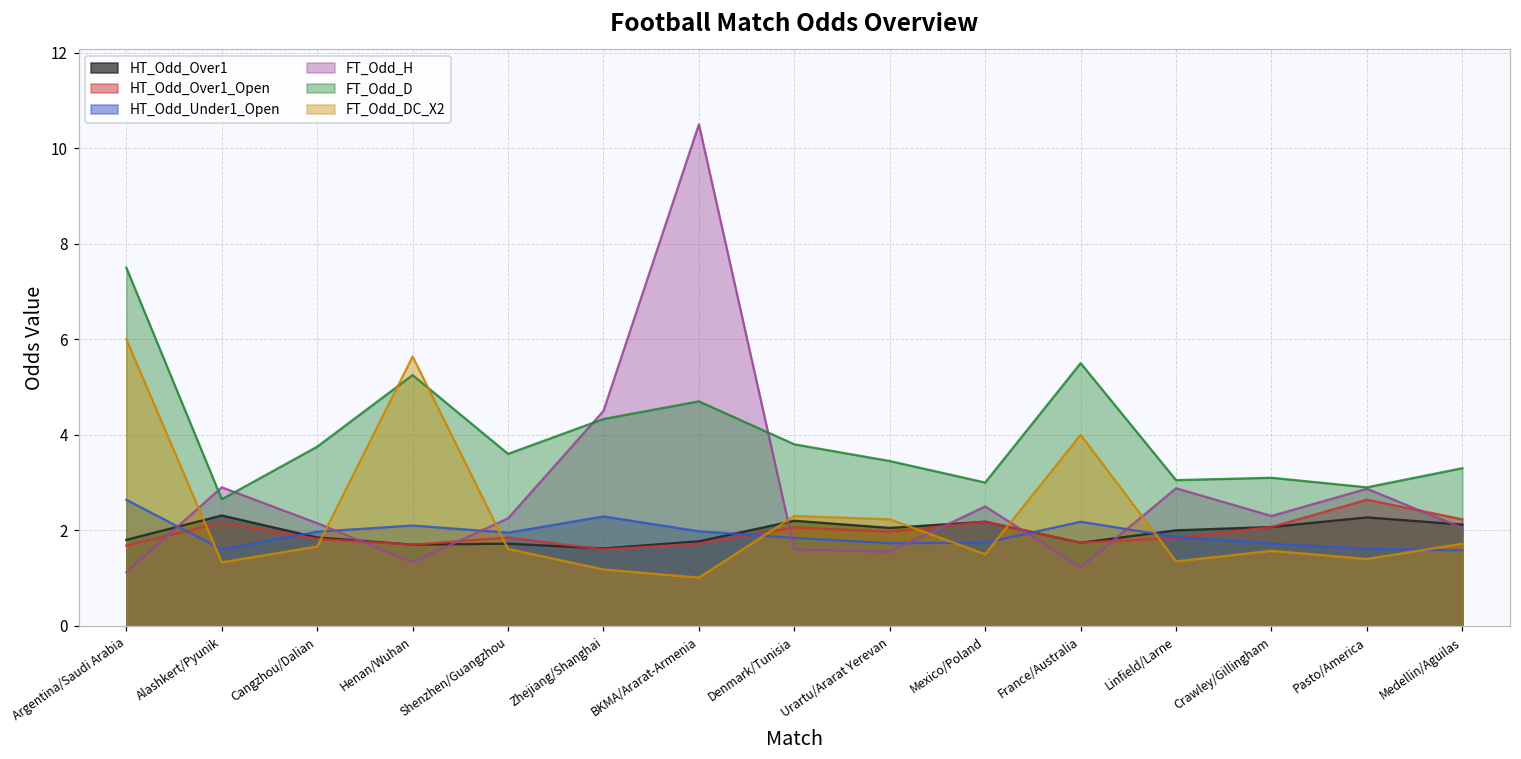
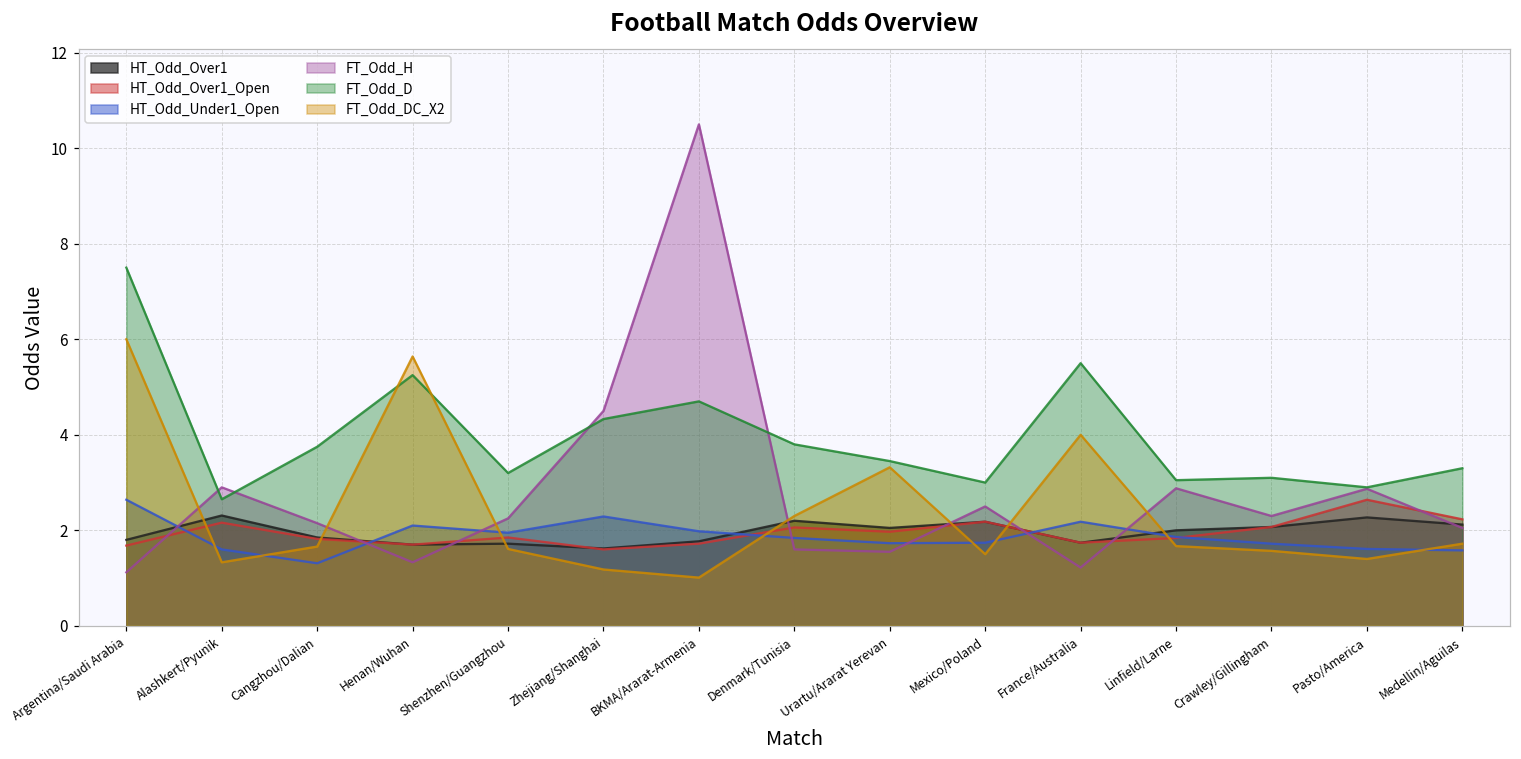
  {
    "HT_Odd_Over1": {
      "Argentina/Saudi Arabia": 1.8,
      "Alashkert/Pyunik": 2.3,
      "Shenzhen/Guangzhou": 1.7,
      "Denmark/Tunisia": 2.2,
      "Urartu/Ararat Yerevan": 2.1,
      "Linfield/Larne": 2.0,
      "Pasto/America": 2.3,
      "Medellin/Aguilas": 2.1
    },
    "HT_Odd_Over1_Open": {
      "Argentina/Saudi Arabia": 1.7,
      "Alashkert/Pyunik": 2.2,
      "Shenzhen/Guangzhou": 1.9,
      "Denmark/Tunisia": 2.1,
      "Urartu/Ararat Yerevan": 2.0,
      "Pasto/America": 2.6,
      "Medellin/Aguilas": 2.2
    },
    "HT_Odd_Under1_Open": {
      "Argentina/Saudi Arabia": 2.6,
      "Alashkert/Pyunik": 1.6,
-     "Cangzhou/Dalian": 2.0,
+     "Cangzhou/Dalian": 1.3,
      "Henan/Wuhan": 2.1,
      "Shenzhen/Guangzhou": 2.0,
      "Zhejiang/Shanghai": 2.3,
      "BKMA/Ararat-Armenia": 2.0,
      "Denmark/Tunisia": 1.8,
      "Urartu/Ararat Yerevan": 1.7,
      "Mexico/Poland": 1.7,
      "France/Australia": 2.2,
      "Crawley/Gillingham": 1.7,
      "Pasto/America": 1.6,
      "Medellin/Aguilas": 1.6
    },
    "FT_Odd_H": {
      "Argentina/Saudi Arabia": 1.1,
      "Alashkert/Pyunik": 2.9,
      "Cangzhou/Dalian": 2.2,
      "Henan/Wuhan": 1.3,
      "Shenzhen/Guangzhou": 2.3,
      "Zhejiang/Shanghai": 4.5,
      "BKMA/Ararat-Armenia": 10.5,
      "Denmark/Tunisia": 1.6,
      "Urartu/Ararat Yerevan": 1.6,
      "Mexico/Poland": 2.5,
      "France/Australia": 1.2,
      "Linfield/Larne": 2.9,
      "Crawley/Gillingham": 2.3,
      "Medellin/Aguilas": 2.1
    },
    "FT_Odd_D": {
      "Argentina/Saudi Arabia": 7.5,
      "Alashkert/Pyunik": 2.7,
      "Cangzhou/Dalian": 3.8,
      "Henan/Wuhan": 5.3,
-     "Shenzhen/Guangzhou": 3.6,
+     "Shenzhen/Guangzhou": 3.2,
      "Zhejiang/Shanghai": 4.3,
      "BKMA/Ararat-Armenia": 4.7,
      "Denmark/Tunisia": 3.8,
      "Urartu/Ararat Yerevan": 3.5,
      "Mexico/Poland": 3.0,
      "France/Australia": 5.5,
      "Linfield/Larne": 3.1,
      "Crawley/Gillingham": 3.1,
      "Medellin/Aguilas": 3.3
    },
    "FT_Odd_DC_X2": {
      "Argentina/Saudi Arabia": 6.0,
      "Alashkert/Pyunik": 1.3,
      "Cangzhou/Dalian": 1.7,
      "Henan/Wuhan": 5.6,
      "Shenzhen/Guangzhou": 1.6,
      "Zhejiang/Shanghai": 1.2,
      "BKMA/Ararat-Armenia": 1.0,
      "Denmark/Tunisia": 2.3,
-     "Urartu/Ararat Yerevan": 2.2,
+     "Urartu/Ararat Yerevan": 3.3,
      "Mexico/Poland": 1.5,
      "France/Australia": 4.0,
-     "Linfield/Larne": 1.4,
+     "Linfield/Larne": 1.7,
      "Crawley/Gillingham": 1.6,
      "Pasto/America": 1.4,
      "Medellin/Aguilas": 1.7
    }
  }
